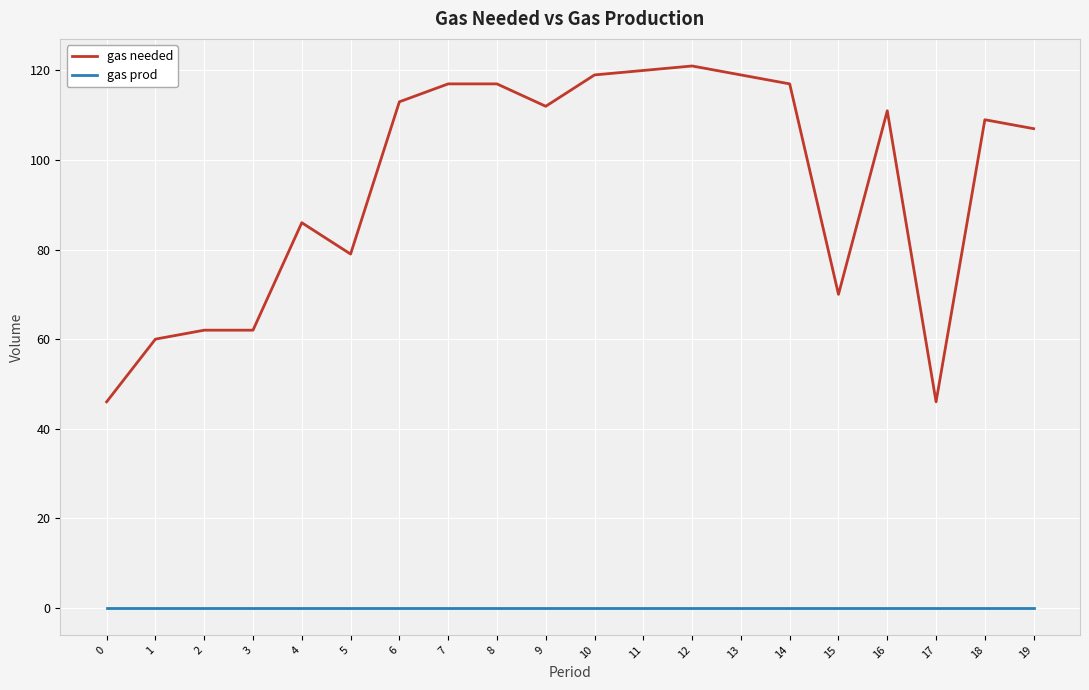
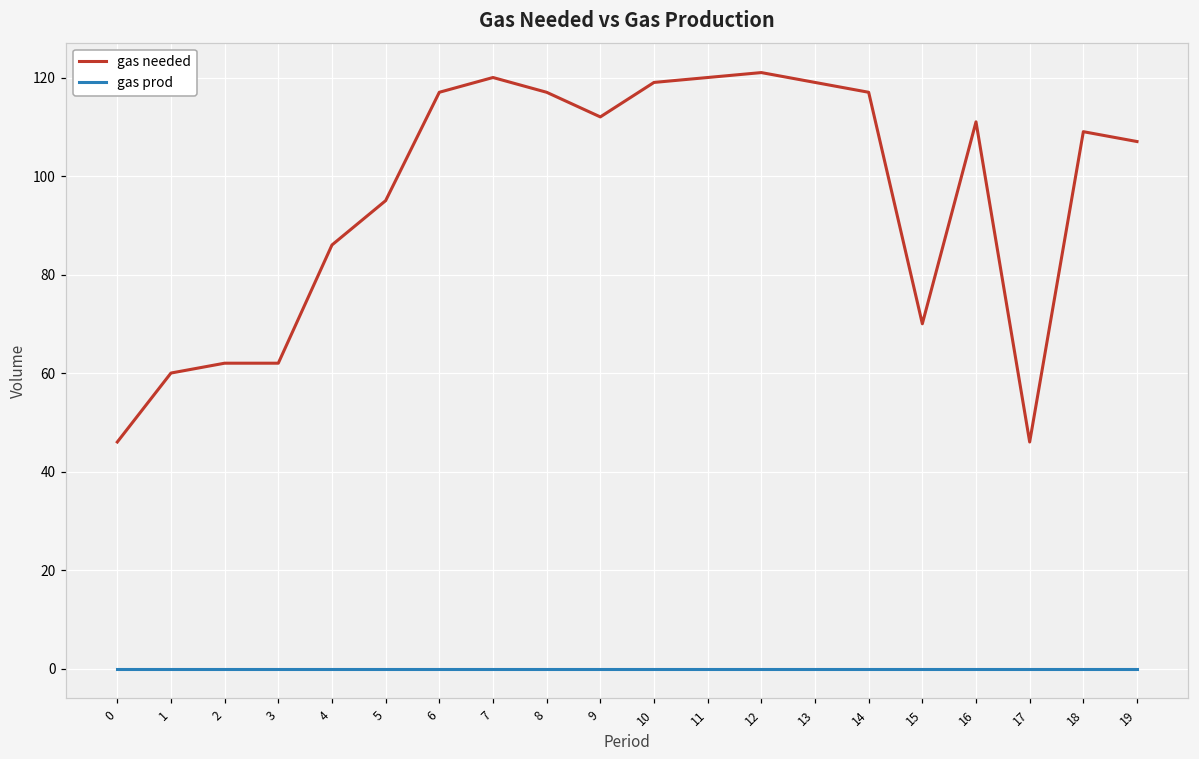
  {
    "gas needed": {
      "0": 46,
      "1": 60,
      "2": 62,
      "3": 62,
      "4": 86,
-     "5": 79,
-     "6": 113,
-     "7": 117,
+     "5": 95,
+     "6": 117,
+     "7": 120,
      "8": 117,
      "9": 112,
      "10": 119,
      "11": 120,
      "12": 121,
      "13": 119,
      "14": 117,
      "15": 70,
      "16": 111,
      "17": 46,
      "18": 109,
      "19": 107
    },
    "gas prod": {
      "0": 0,
      "1": 0,
      "2": 0,
      "3": 0,
      "4": 0,
      "5": 0,
      "6": 0,
      "7": 0,
      "8": 0,
      "9": 0,
      "10": 0,
      "11": 0,
      "12": 0,
      "13": 0,
      "14": 0,
      "15": 0,
      "16": 0,
      "17": 0,
      "18": 0,
      "19": 0
    }
  }
